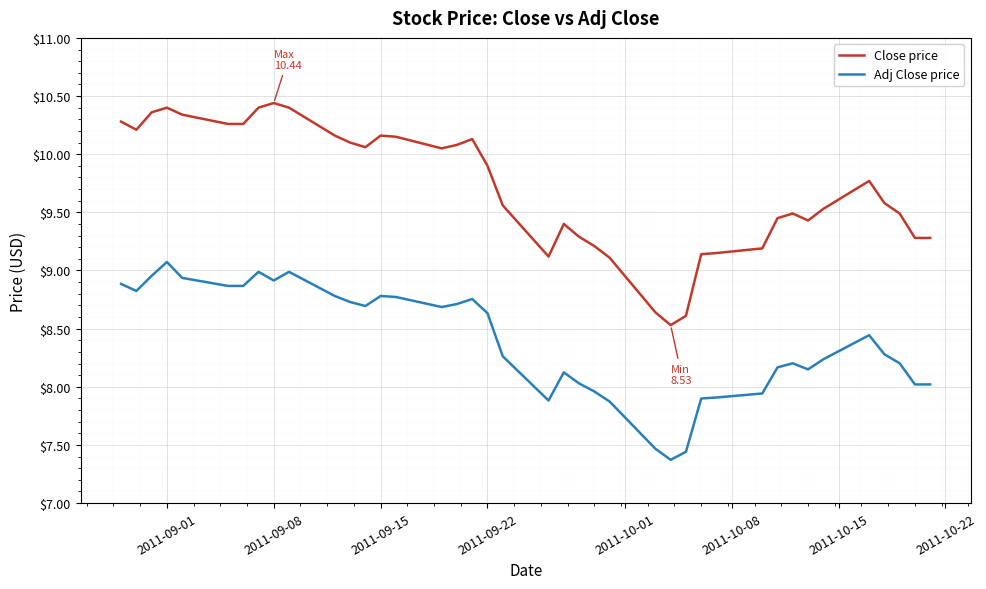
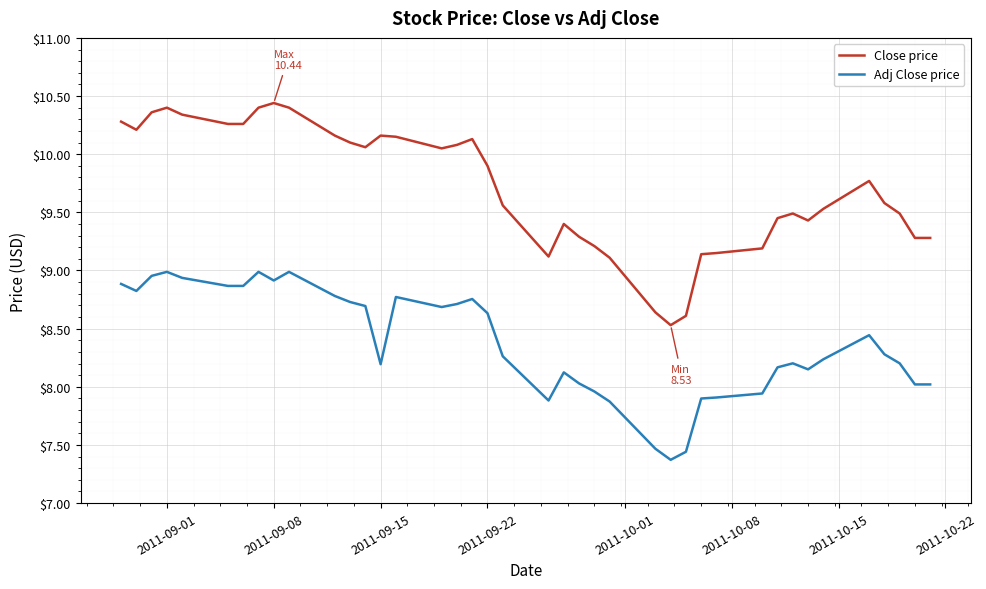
  {
    "Close price": {
      "2011-09-08": "10.44"
    },
    "Adj Close price": {
-     "2011-09-01": "$9.07",
+     "2011-09-01": "$8.99",
      "2011-09-08": "$8.91",
-     "2011-09-15": "$8.78",
+     "2011-09-15": "$8.19",
      "2011-09-22": "$8.63"
    }
  }
